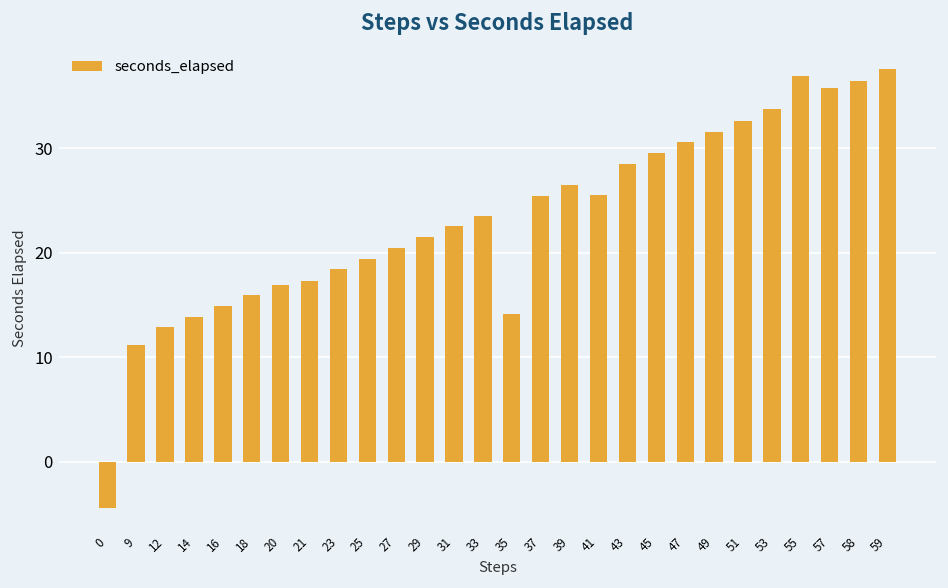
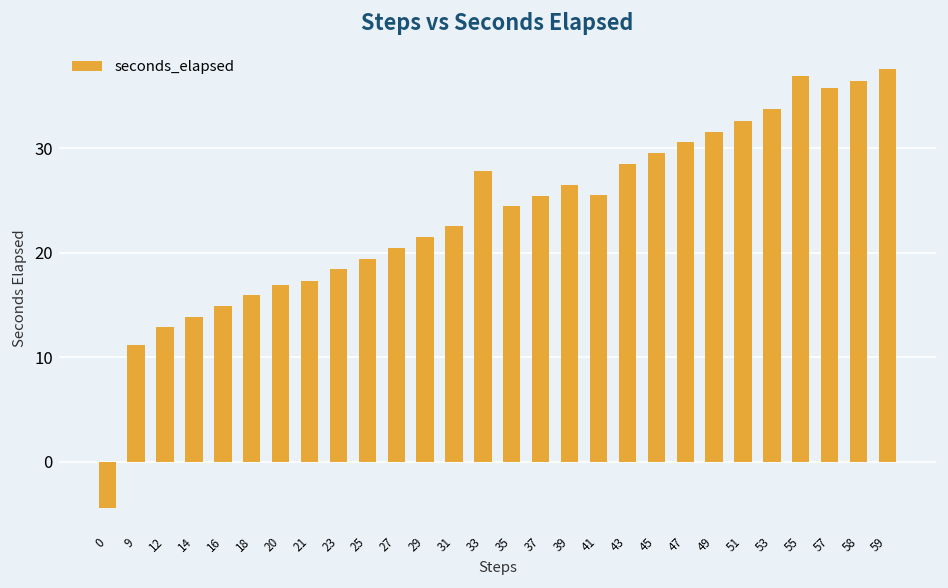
  {
    "0": -4,
    "9": 11,
    "12": 13,
    "14": 14,
    "16": 15,
    "18": 16,
    "20": 17,
    "21": 17,
    "23": 18,
    "25": 19,
    "27": 20,
    "29": 22,
    "31": 23,
-   "33": 24,
-   "35": 14,
+   "33": 28,
+   "35": 24,
    "37": 25,
    "39": 26,
    "41": 26,
    "43": 29,
    "45": 30,
    "47": 31,
    "49": 32,
    "51": 33,
    "53": 34,
    "55": 37,
    "57": 36,
    "58": 36,
    "59": 38
  }
